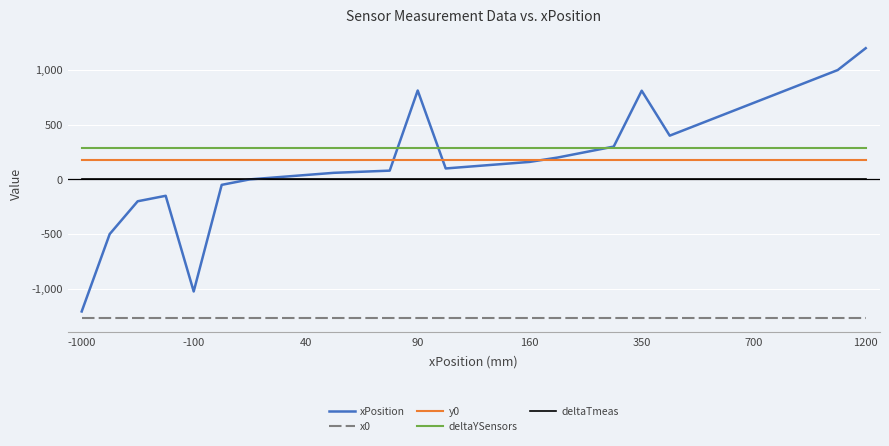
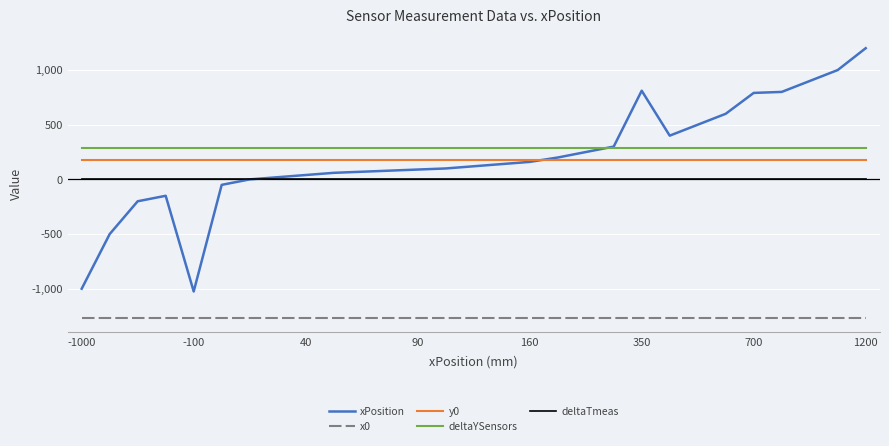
  {
    "xPosition": {
-     "-1000": "-1,210",
+     "-1000": "-1,000",
      "-100": "-1,030",
      "40": "40",
-     "90": "810",
+     "90": "90",
      "350": "810",
-     "700": "700",
+     "700": "790",
      "1200": "1,200"
    },
    "x0": {
      "-1000": "-1,270",
      "-100": "-1,270",
      "40": "-1,270",
      "90": "-1,270",
      "160": "-1,270",
      "350": "-1,270",
      "700": "-1,270",
      "1200": "-1,270"
    },
    "y0": {
      "-1000": "180",
      "-100": "180",
      "40": "180",
      "90": "180",
      "350": "180",
      "700": "180",
      "1200": "180"
    },
    "deltaYSensors": {
      "-1000": "290",
      "-100": "290",
      "40": "290",
      "90": "290",
      "160": "290",
      "350": "290",
      "700": "290",
      "1200": "290"
    },
    "deltaTmeas": {
      "-1000": "10",
      "-100": "10",
      "40": "10",
      "90": "10",
      "160": "10",
      "350": "10",
      "700": "10",
      "1200": "10"
    }
  }
